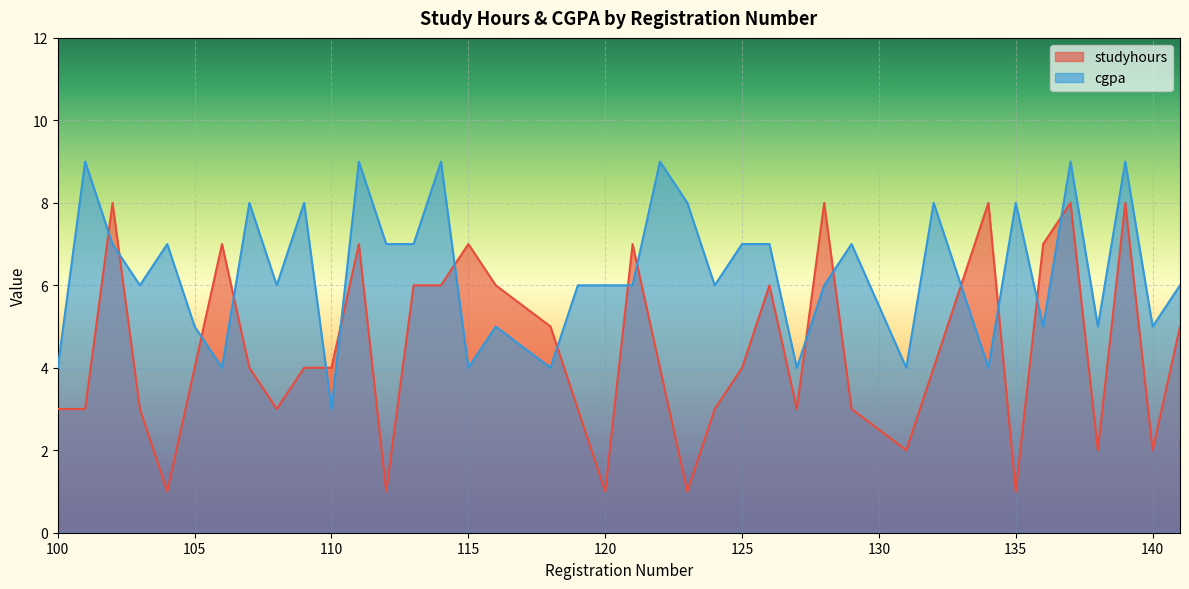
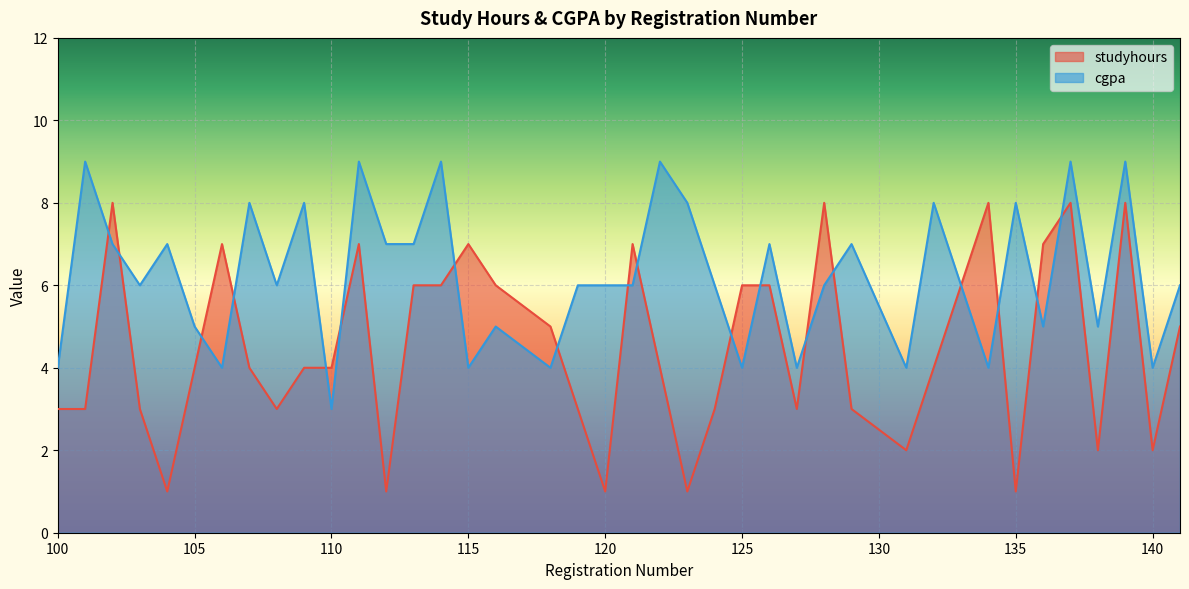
  {
    "studyhours": {
      "100": 3,
      "105": 4,
      "110": 4,
      "115": 7,
      "120": 1,
-     "125": 4,
+     "125": 6,
      "135": 1,
      "140": 2
    },
    "cgpa": {
      "100": 4,
      "105": 5,
      "110": 3,
      "115": 4,
      "120": 6,
-     "125": 7,
+     "125": 4,
      "135": 8,
-     "140": 5
+     "140": 4
    }
  }
